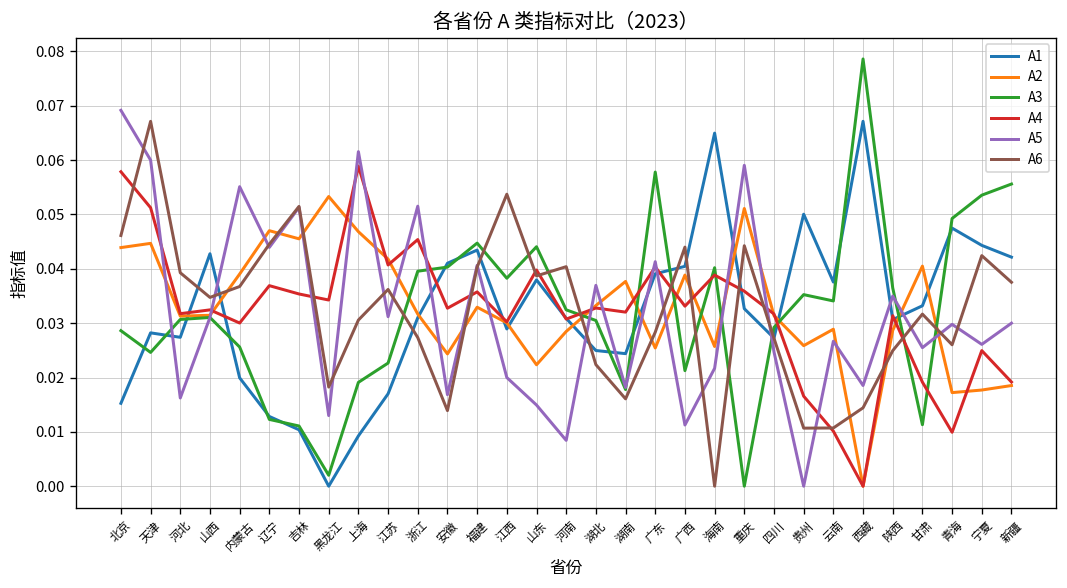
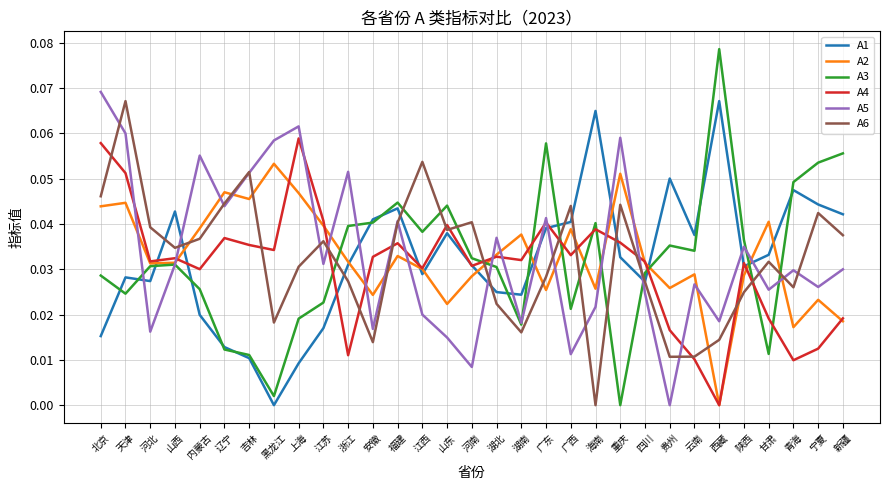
  {
    "A1": {
      "北京": 0.015,
      "天津": 0.028,
      "河北": 0.027,
      "山西": 0.043,
      "内蒙古": 0.020,
      "吉林": 0.010,
      "黑龙江": 0.000,
      "上海": 0.009,
      "江苏": 0.017,
      "浙江": 0.031,
      "安徽": 0.041,
      "福建": 0.043,
      "江西": 0.029,
      "山东": 0.038,
      "湖北": 0.025,
      "湖南": 0.024,
      "广东": 0.039,
      "广西": 0.040,
      "海南": 0.065,
      "重庆": 0.033,
      "贵州": 0.050,
      "云南": 0.038,
      "西藏": 0.067,
      "陕西": 0.031,
      "甘肃": 0.033,
      "青海": 0.047,
      "宁夏": 0.044,
      "新疆": 0.042
    },
    "A2": {
      "北京": 0.044,
      "天津": 0.045,
      "内蒙古": 0.039,
      "辽宁": 0.047,
      "吉林": 0.046,
      "黑龙江": 0.053,
      "上海": 0.047,
-     "江苏": 0.042,
+     "江苏": 0.040,
      "浙江": 0.032,
      "安徽": 0.024,
      "福建": 0.033,
      "山东": 0.022,
      "河南": 0.028,
      "湖南": 0.038,
      "广东": 0.025,
      "广西": 0.039,
      "海南": 0.026,
      "重庆": 0.051,
      "贵州": 0.026,
      "云南": 0.029,
      "陕西": 0.029,
      "甘肃": 0.040,
      "青海": 0.017,
-     "宁夏": 0.018,
+     "宁夏": 0.023,
      "新疆": 0.019
    },
    "A3": {
      "北京": 0.029,
      "天津": 0.025,
      "河北": 0.031,
      "内蒙古": 0.026,
      "吉林": 0.011,
      "黑龙江": 0.002,
      "上海": 0.019,
      "江苏": 0.023,
      "浙江": 0.040,
      "安徽": 0.040,
      "福建": 0.045,
      "江西": 0.038,
      "山东": 0.044,
      "河南": 0.032,
      "湖北": 0.030,
      "广东": 0.058,
      "广西": 0.021,
      "海南": 0.040,
      "重庆": 0.000,
      "四川": 0.029,
      "贵州": 0.035,
      "云南": 0.034,
      "西藏": 0.079,
      "陕西": 0.036,
      "甘肃": 0.011,
      "青海": 0.049,
      "宁夏": 0.054,
      "新疆": 0.056
    },
    "A4": {
      "北京": 0.058,
      "天津": 0.051,
      "山西": 0.032,
      "内蒙古": 0.030,
      "辽宁": 0.037,
      "吉林": 0.035,
      "黑龙江": 0.034,
      "上海": 0.059,
      "江苏": 0.041,
-     "浙江": 0.045,
+     "浙江": 0.011,
      "安徽": 0.033,
      "福建": 0.036,
      "山东": 0.040,
      "湖南": 0.032,
      "广东": 0.040,
      "广西": 0.033,
      "海南": 0.039,
      "重庆": 0.036,
      "贵州": 0.017,
      "云南": 0.010,
      "陕西": 0.031,
      "甘肃": 0.019,
      "青海": 0.010,
-     "宁夏": 0.025,
+     "宁夏": 0.012,
      "新疆": 0.019
    },
    "A5": {
      "北京": 0.069,
      "天津": 0.060,
      "河北": 0.016,
      "内蒙古": 0.055,
      "辽宁": 0.044,
-     "黑龙江": 0.013,
+     "黑龙江": 0.058,
      "上海": 0.062,
      "江苏": 0.031,
      "浙江": 0.052,
      "安徽": 0.017,
      "江西": 0.020,
      "山东": 0.015,
      "河南": 0.008,
      "湖北": 0.037,
      "广东": 0.041,
      "广西": 0.011,
      "海南": 0.022,
      "重庆": 0.059,
      "四川": 0.025,
      "贵州": 0.000,
      "云南": 0.027,
      "西藏": 0.019,
      "陕西": 0.035,
      "甘肃": 0.025,
      "青海": 0.030,
      "宁夏": 0.026,
      "新疆": 0.030
    },
    "A6": {
      "北京": 0.046,
      "天津": 0.067,
      "河北": 0.039,
      "山西": 0.035,
      "内蒙古": 0.037,
      "辽宁": 0.045,
      "黑龙江": 0.018,
      "上海": 0.031,
      "江苏": 0.036,
      "浙江": 0.027,
      "安徽": 0.014,
      "江西": 0.054,
      "山东": 0.039,
      "河南": 0.040,
      "湖北": 0.022,
      "湖南": 0.016,
      "广东": 0.028,
      "广西": 0.044,
      "海南": 0.000,
      "重庆": 0.044,
      "贵州": 0.011,
      "云南": 0.011,
      "西藏": 0.014,
      "陕西": 0.025,
      "甘肃": 0.032,
      "青海": 0.026,
      "宁夏": 0.042,
      "新疆": 0.038
    }
  }
